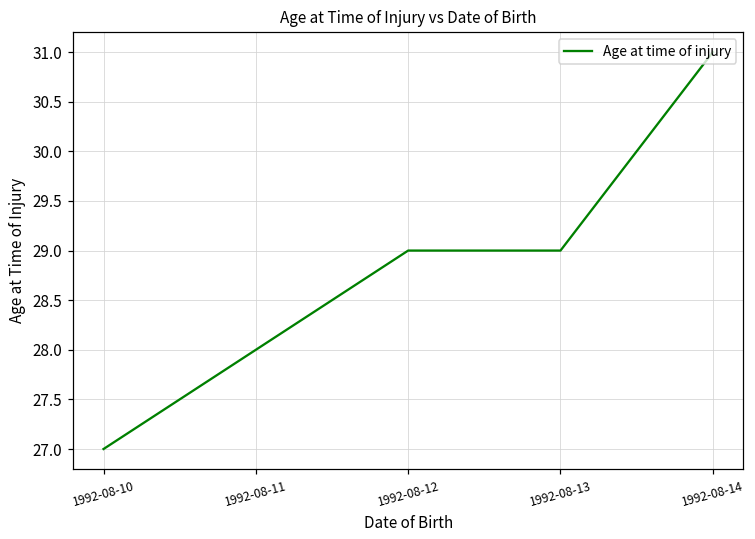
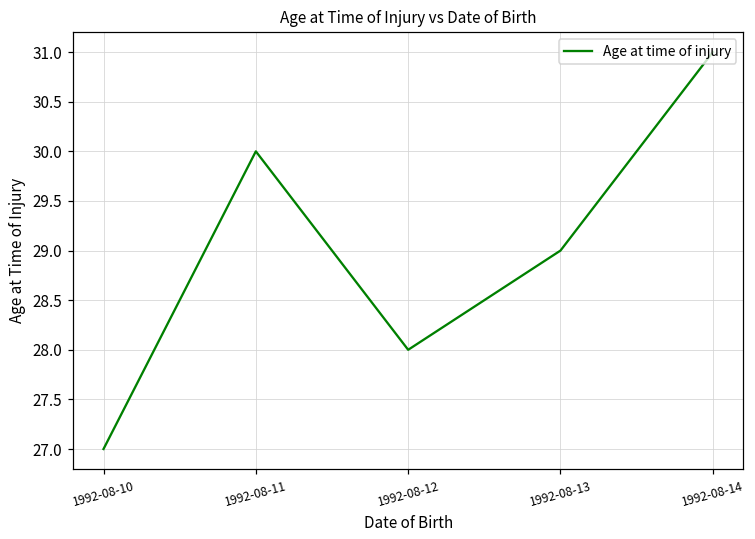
  {
    "1992-08-10": 27,
-   "1992-08-11": 28,
-   "1992-08-12": 29,
+   "1992-08-11": 30,
+   "1992-08-12": 28,
    "1992-08-13": 29
  }
